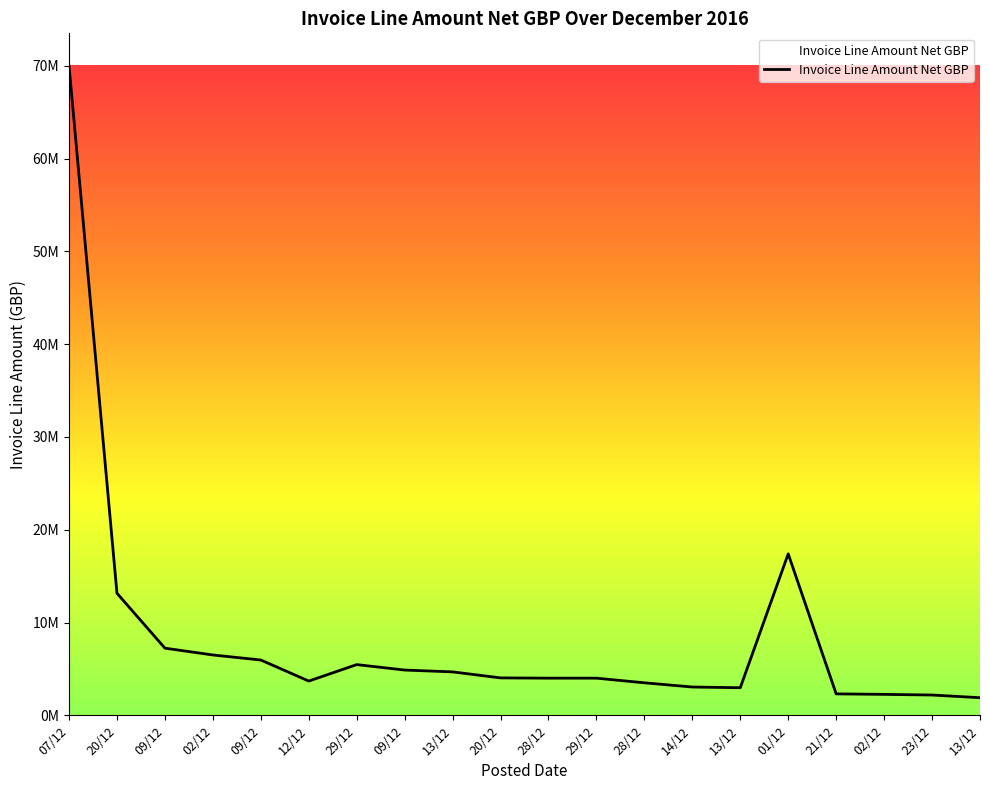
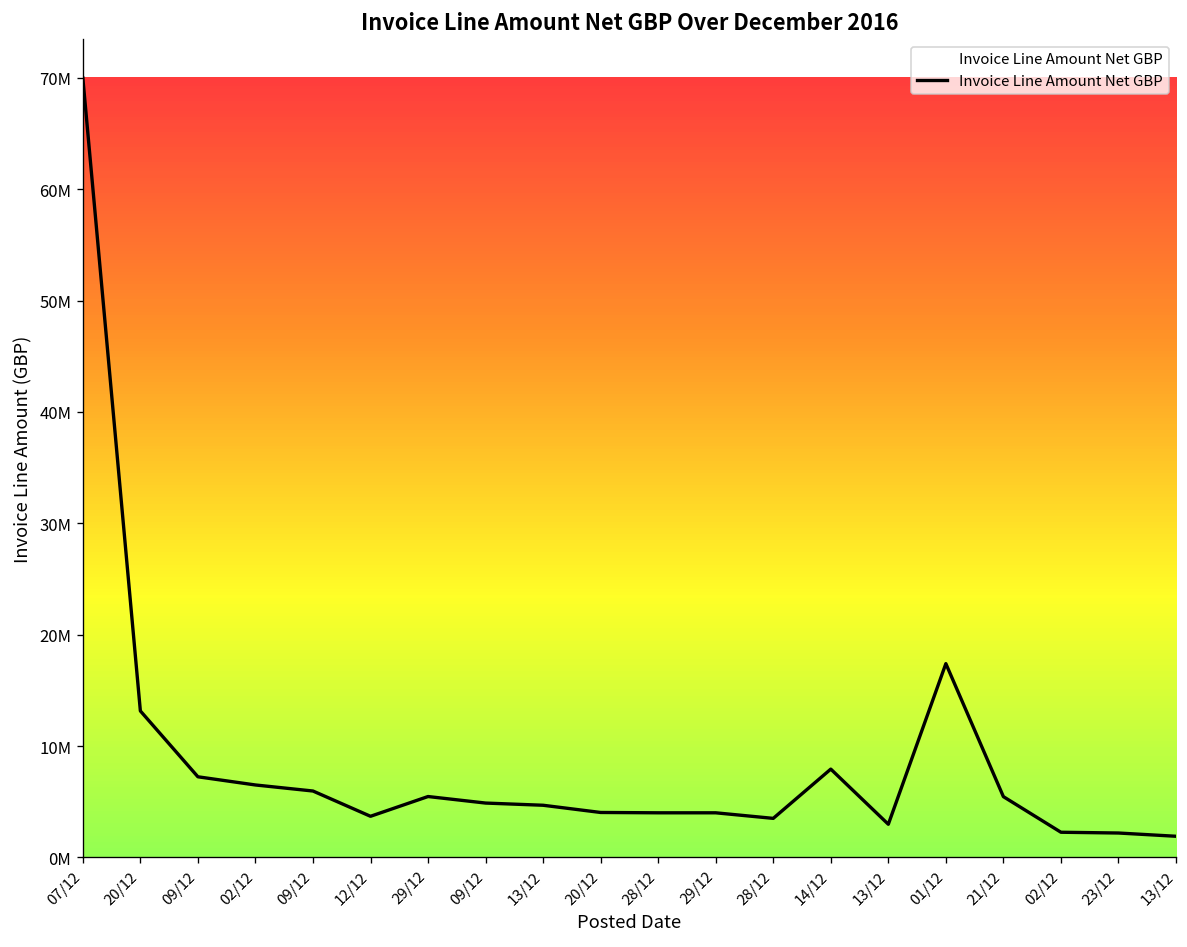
  {
    "07/12": 70000000,
    "12/12": 4000000,
-   "14/12": 3000000,
+   "14/12": 8000000,
    "01/12": 17000000,
-   "21/12": 2000000,
+   "21/12": 5000000,
    "23/12": 2000000
  }
